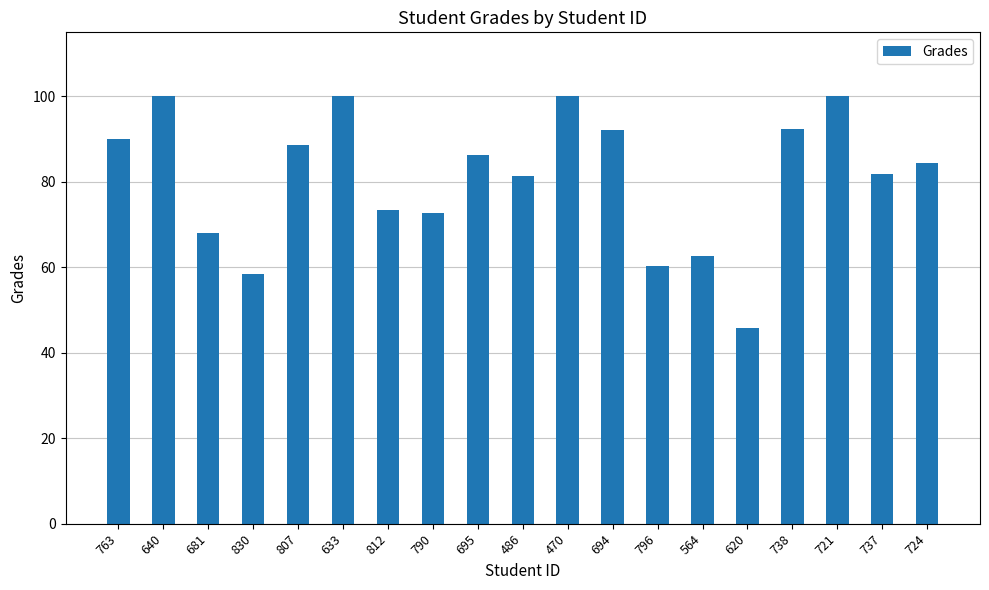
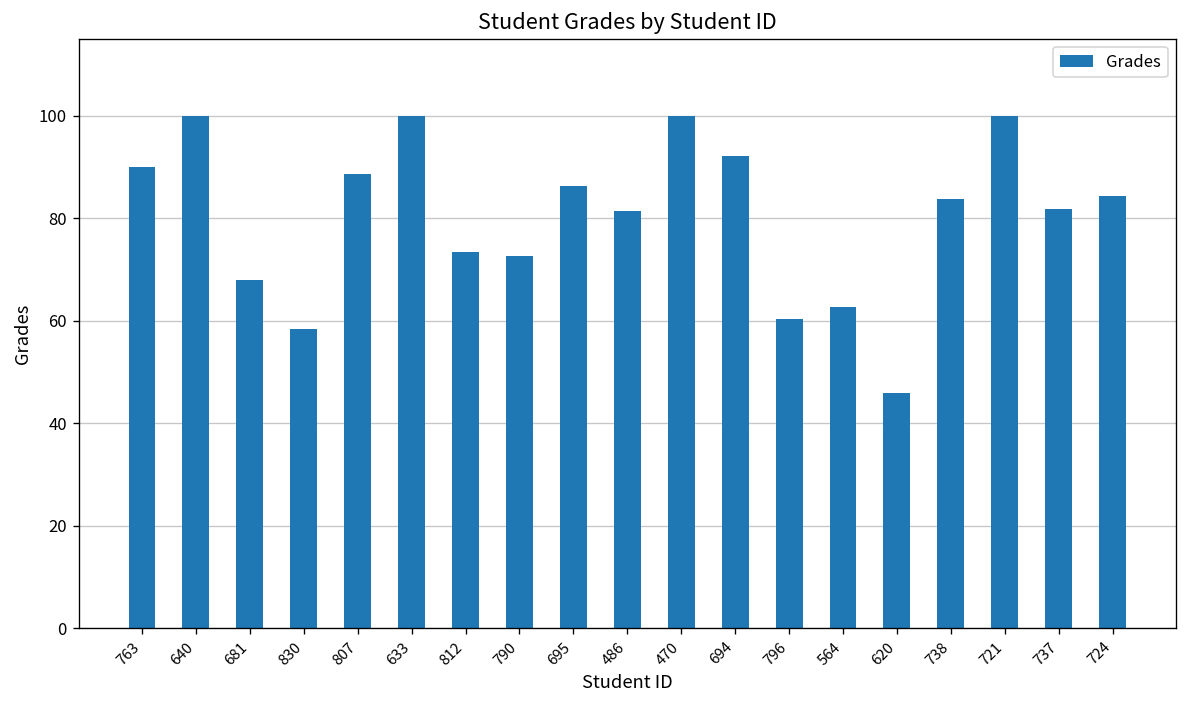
  {
    "763": 90,
    "640": 100,
    "681": 68,
    "830": 58,
    "807": 89,
    "633": 100,
    "812": 73,
    "790": 73,
    "695": 86,
    "486": 81,
    "470": 100,
    "694": 92,
    "796": 60,
    "564": 63,
    "620": 46,
-   "738": 92,
+   "738": 84,
    "721": 100,
    "737": 82,
    "724": 84
  }
